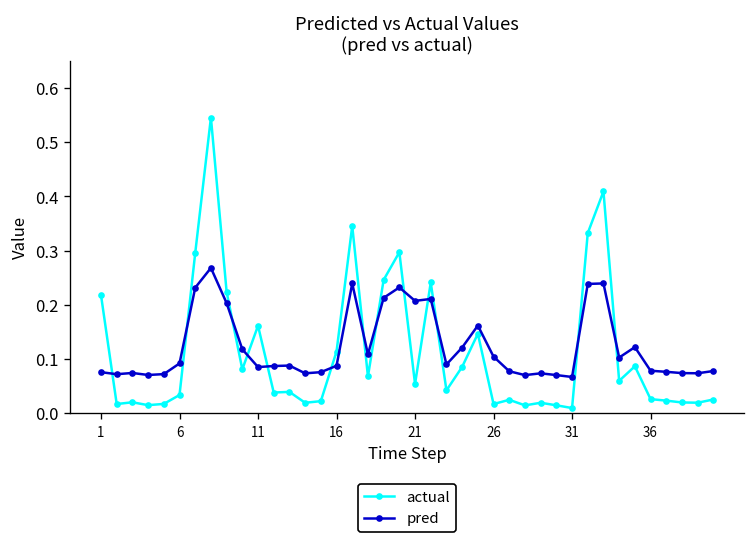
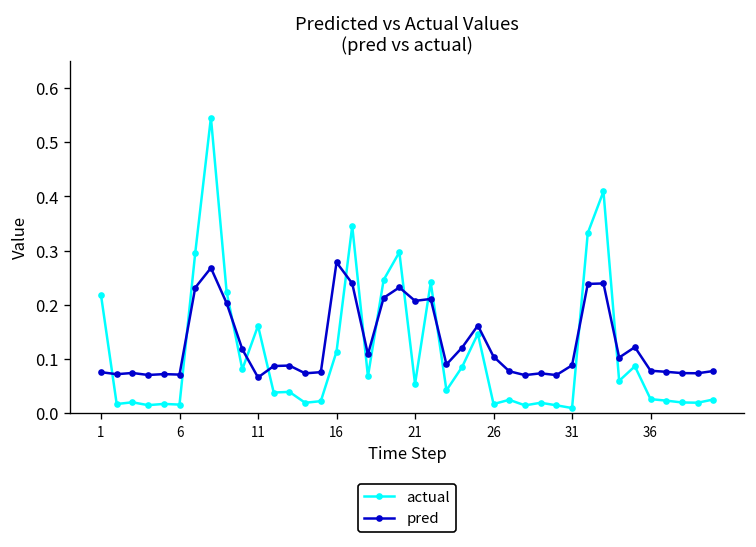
  {
    "actual": {
      "1": 0.22,
-     "6": 0.03,
+     "6": 0.02,
      "11": 0.16,
      "16": 0.11,
      "21": 0.05,
      "26": 0.02,
      "31": 0.01,
      "36": 0.03
    },
    "pred": {
      "1": 0.08,
-     "6": 0.09,
-     "11": 0.09,
-     "16": 0.09,
+     "6": 0.07,
+     "11": 0.07,
+     "16": 0.28,
      "21": 0.21,
      "26": 0.10,
-     "31": 0.07,
+     "31": 0.09,
      "36": 0.08
    }
  }
